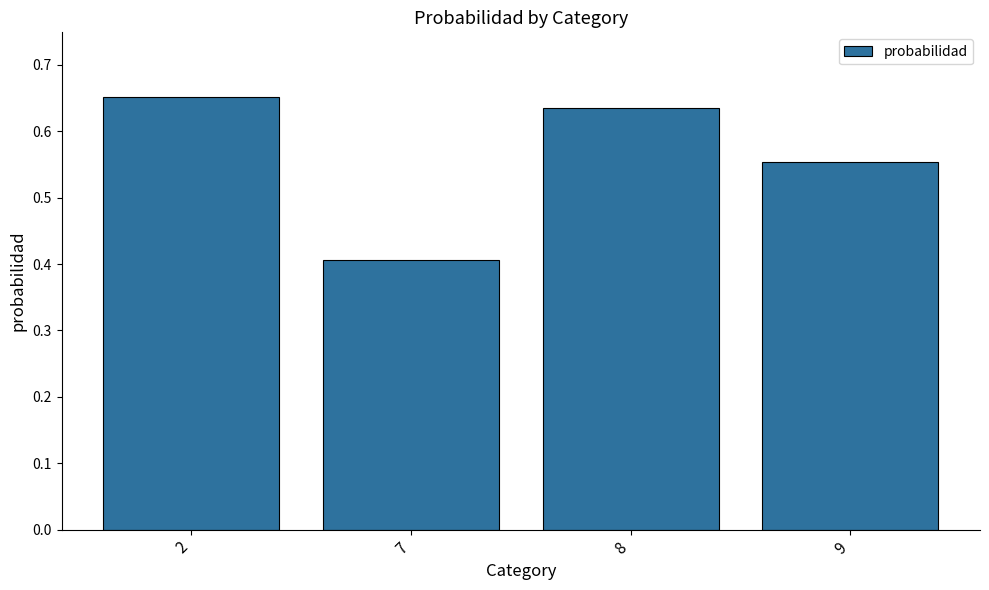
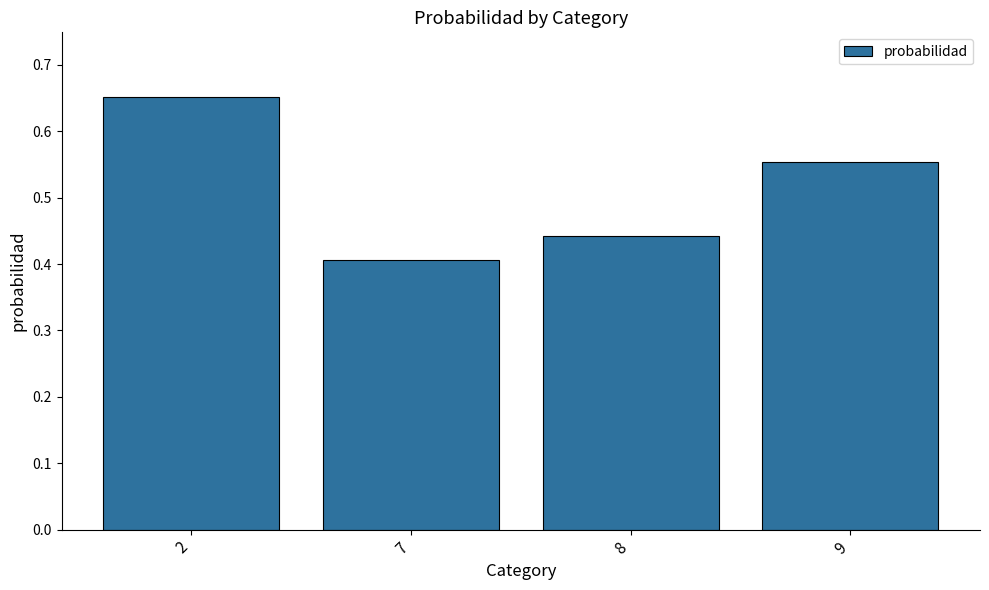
  {
    "2": 0.65,
    "7": 0.41,
-   "8": 0.64,
+   "8": 0.44,
    "9": 0.55
  }
